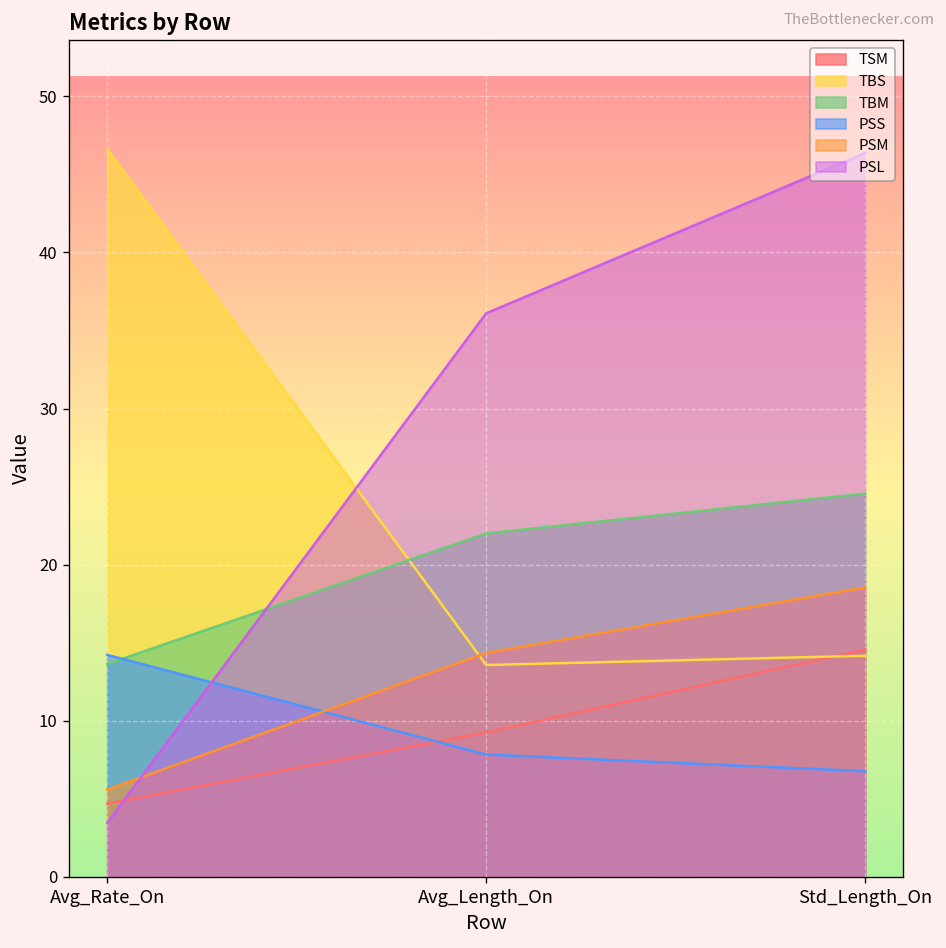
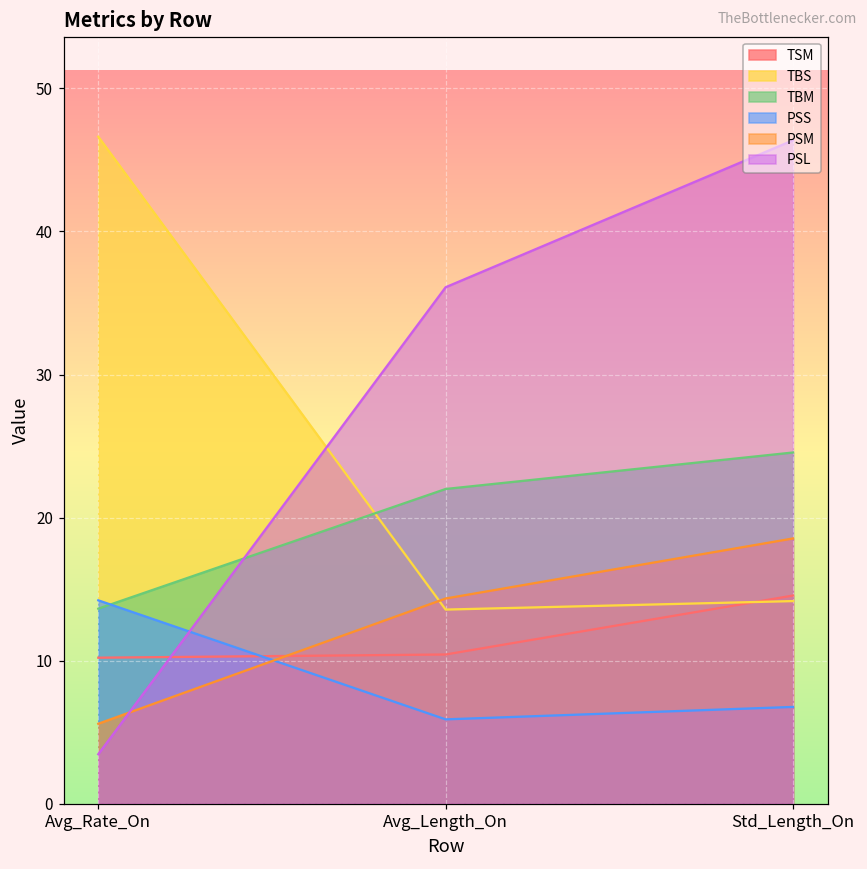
  {
    "TSM": {
-     "Avg_Rate_On": 4.7,
-     "Avg_Length_On": 9.3,
+     "Avg_Rate_On": 10.2,
+     "Avg_Length_On": 10.4,
      "Std_Length_On": 14.6
    },
    "TBM": {
      "Avg_Rate_On": 13.6,
      "Avg_Length_On": 22.0,
      "Std_Length_On": 24.6
    },
    "PSS": {
      "Avg_Rate_On": 14.2,
-     "Avg_Length_On": 7.8,
+     "Avg_Length_On": 5.9,
      "Std_Length_On": 6.8
    },
    "PSL": {
      "Avg_Rate_On": 3.5,
      "Avg_Length_On": 36.1
    }
  }
